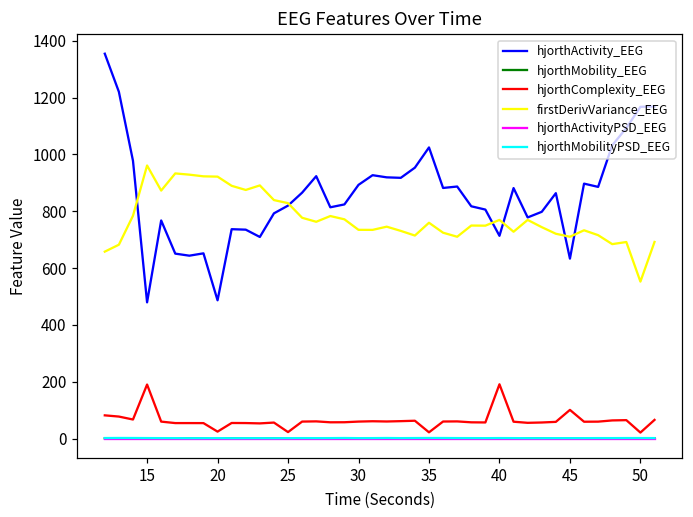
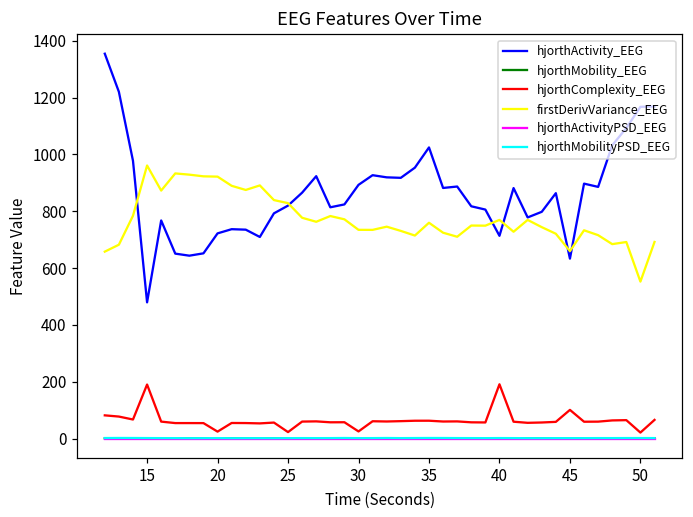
  {
    "hjorthActivity_EEG": {
      "15": 480,
-     "20": 490,
+     "20": 720,
      "30": 890,
      "35": 1020,
      "40": 710,
      "45": 630
    },
    "hjorthComplexity_EEG": {
      "15": 190,
      "20": 20,
      "25": 20,
-     "30": 60,
-     "35": 20,
+     "30": 20,
+     "35": 60,
      "40": 190,
      "45": 100,
      "50": 20
    },
    "firstDerivVariance_EEG": {
      "15": 960,
      "20": 920,
      "30": 730,
      "35": 760,
      "40": 770,
-     "45": 710,
+     "45": 660,
      "50": 550
    }
  }
